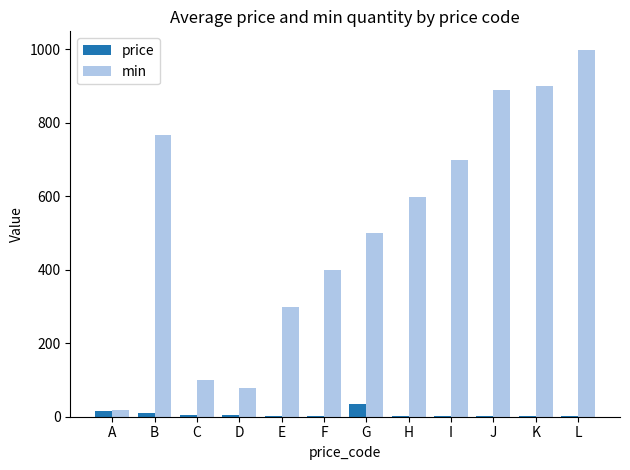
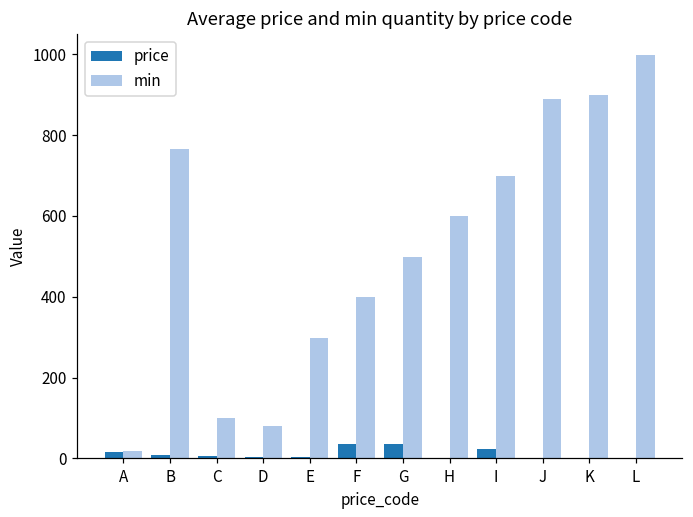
  {
    "price": {
      "A": 20,
      "B": 10,
-     "F": 0,
+     "F": 40,
      "G": 40,
-     "I": 0
+     "I": 20
    },
    "min": {
      "A": 20,
      "B": 770,
      "C": 100,
      "D": 80,
      "E": 300,
      "F": 400,
      "G": 500,
      "H": 600,
      "I": 700,
      "J": 890,
      "K": 900,
      "L": 1000
    }
  }
